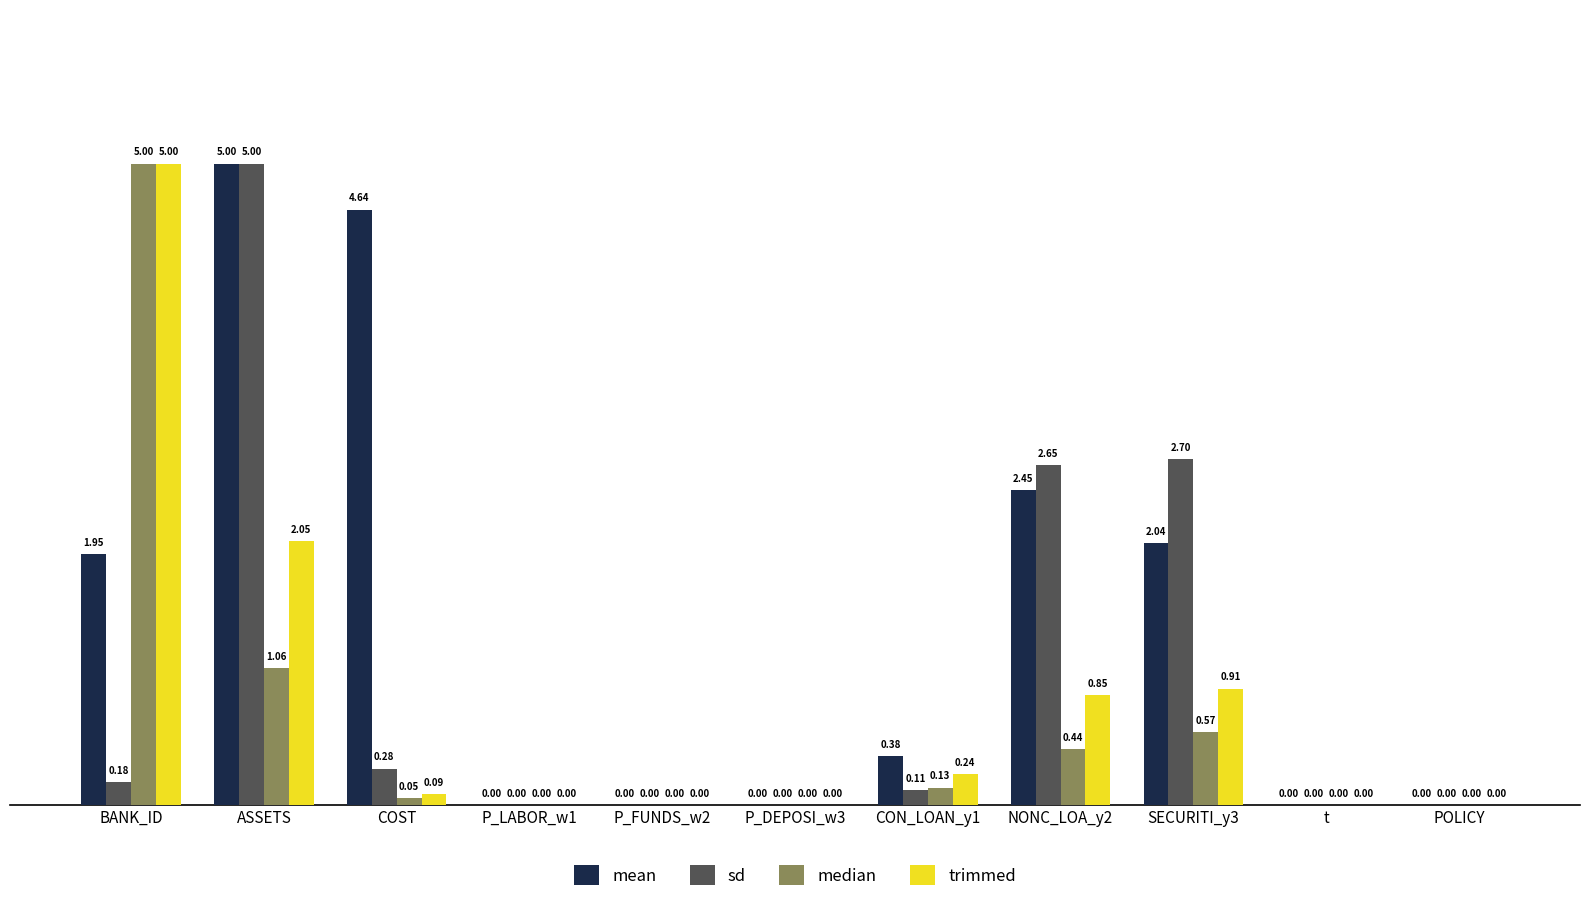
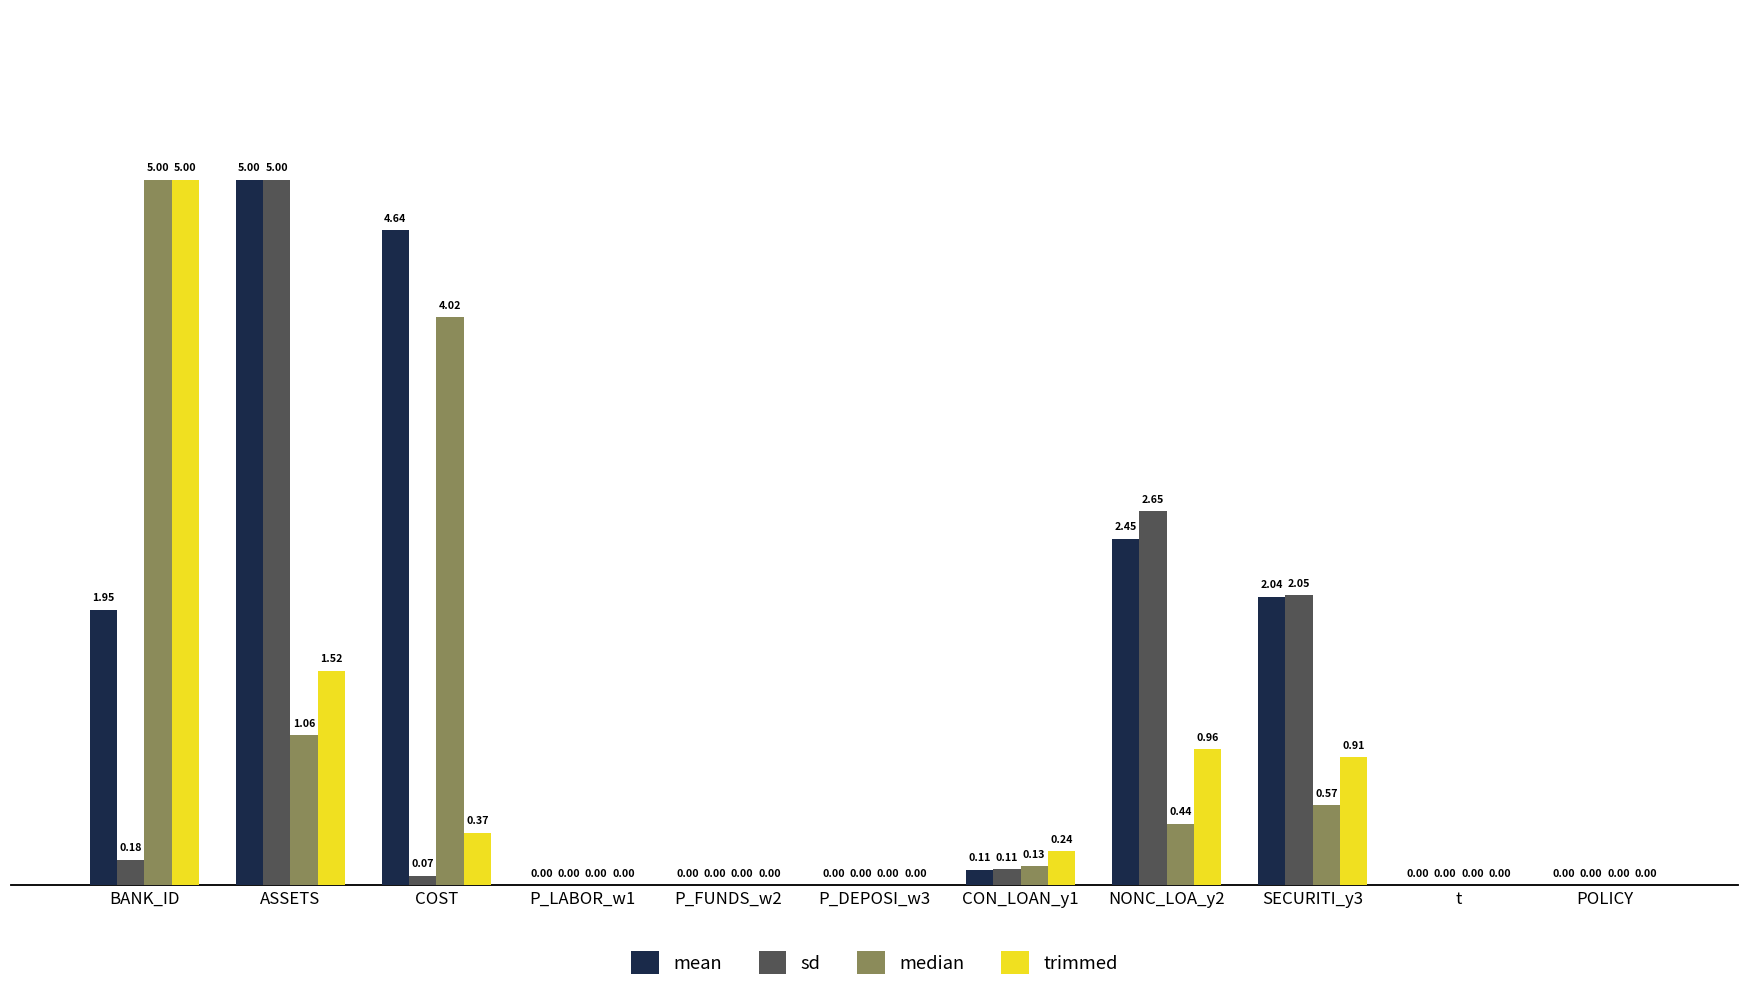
  {
    "mean": {
      "BANK_ID": 1.95,
      "ASSETS": 5.00,
      "COST": 4.64,
      "P_LABOR_w1": 0.00,
      "P_FUNDS_w2": 0.00,
      "P_DEPOSI_w3": 0.00,
-     "CON_LOAN_y1": 0.38,
+     "CON_LOAN_y1": 0.11,
      "NONC_LOA_y2": 2.45,
      "SECURITI_y3": 2.04,
      "t": 0.00,
      "POLICY": 0.00
    },
    "sd": {
      "BANK_ID": 0.18,
      "ASSETS": 5.00,
-     "COST": 0.28,
+     "COST": 0.07,
      "P_LABOR_w1": 0.00,
      "P_FUNDS_w2": 0.00,
      "P_DEPOSI_w3": 0.00,
      "CON_LOAN_y1": 0.11,
      "NONC_LOA_y2": 2.65,
-     "SECURITI_y3": 2.70,
+     "SECURITI_y3": 2.05,
      "t": 0.00,
      "POLICY": 0.00
    },
    "median": {
      "BANK_ID": 5.00,
      "ASSETS": 1.06,
-     "COST": 0.05,
+     "COST": 4.02,
      "P_LABOR_w1": 0.00,
      "P_FUNDS_w2": 0.00,
      "P_DEPOSI_w3": 0.00,
      "CON_LOAN_y1": 0.13,
      "NONC_LOA_y2": 0.44,
      "SECURITI_y3": 0.57,
      "t": 0.00,
      "POLICY": 0.00
    },
    "trimmed": {
      "BANK_ID": 5.00,
-     "ASSETS": 2.05,
-     "COST": 0.09,
+     "ASSETS": 1.52,
+     "COST": 0.37,
      "P_LABOR_w1": 0.00,
      "P_FUNDS_w2": 0.00,
      "P_DEPOSI_w3": 0.00,
      "CON_LOAN_y1": 0.24,
-     "NONC_LOA_y2": 0.85,
+     "NONC_LOA_y2": 0.96,
      "SECURITI_y3": 0.91,
      "t": 0.00,
      "POLICY": 0.00
    }
  }
